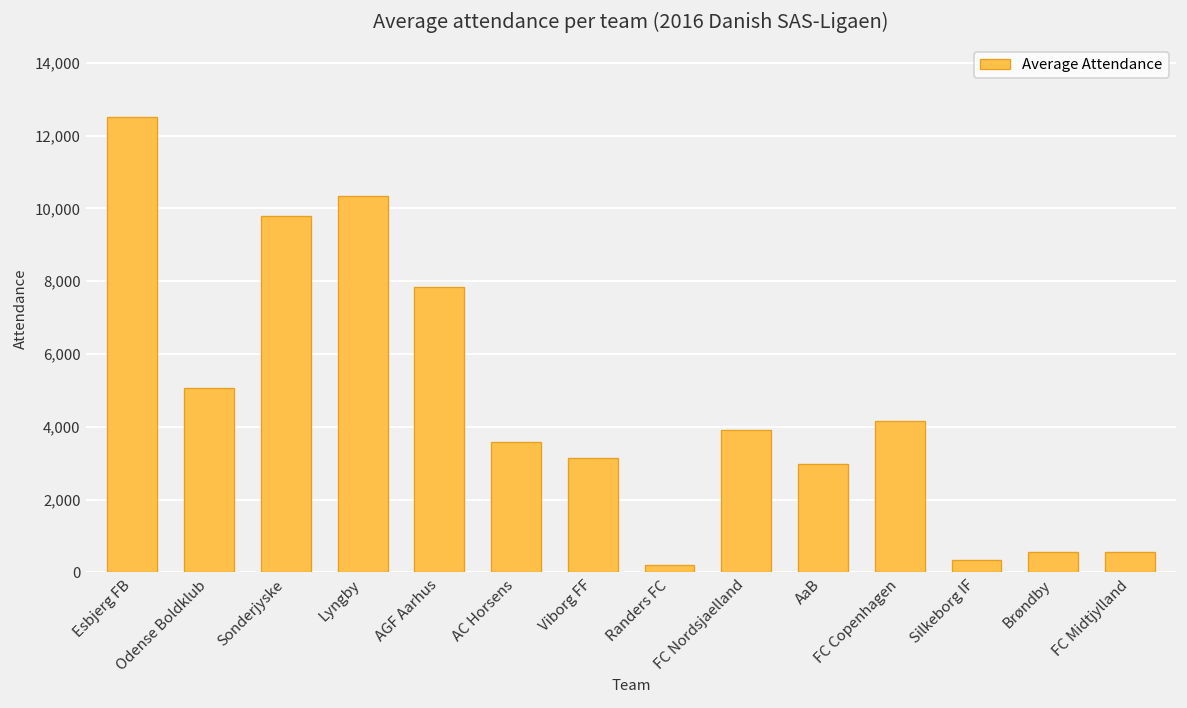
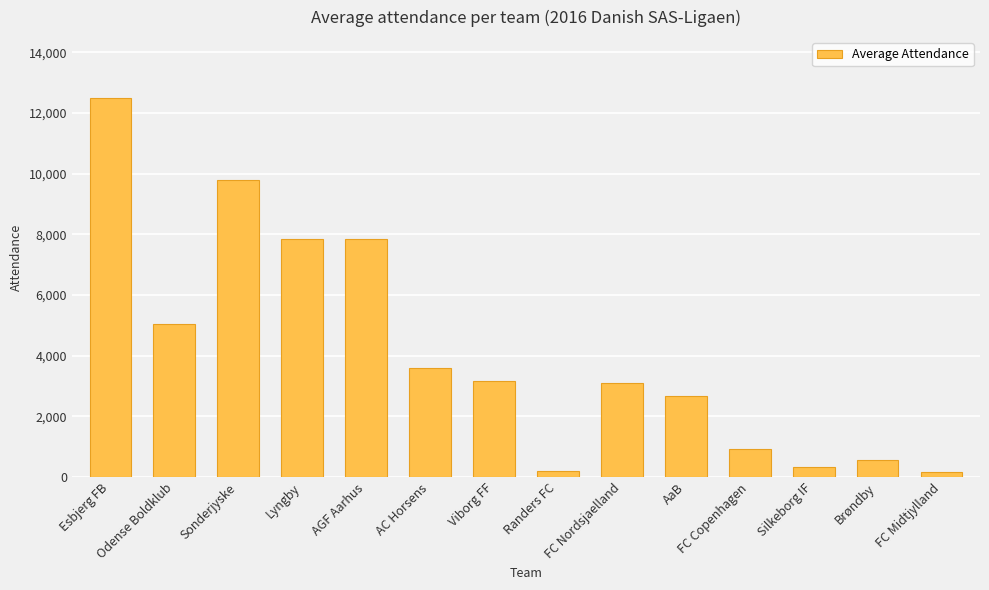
  {
    "Esbjerg FB": "12,500",
    "Odense Boldklub": "5,100",
    "Sonderjyske": "9,800",
-   "Lyngby": "10,300",
+   "Lyngby": "7,900",
    "AGF Aarhus": "7,900",
    "AC Horsens": "3,600",
    "Viborg FF": "3,200",
    "Randers FC": "200",
-   "FC Nordsjaelland": "3,900",
-   "AaB": "3,000",
-   "FC Copenhagen": "4,200",
+   "FC Nordsjaelland": "3,100",
+   "AaB": "2,700",
+   "FC Copenhagen": "900",
    "Silkeborg IF": "300",
    "Brøndby": "600",
-   "FC Midtjylland": "600"
+   "FC Midtjylland": "200"
  }
